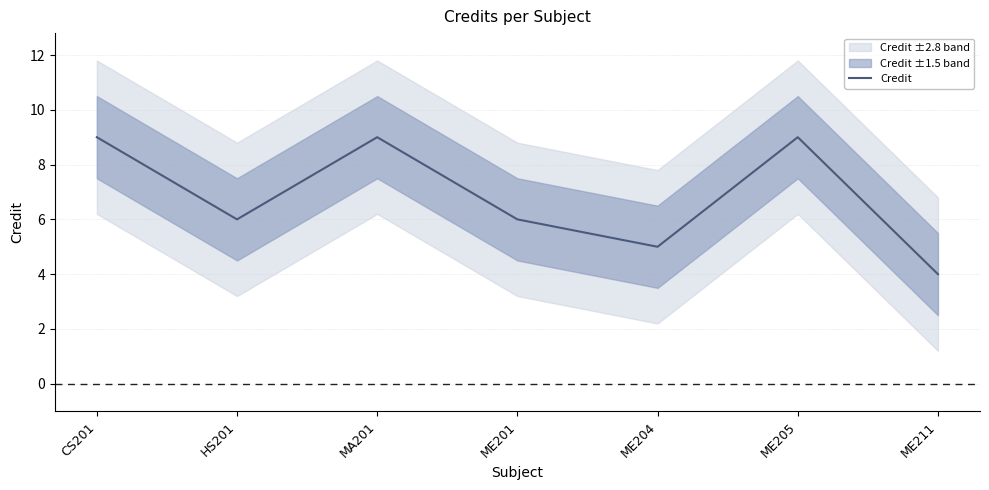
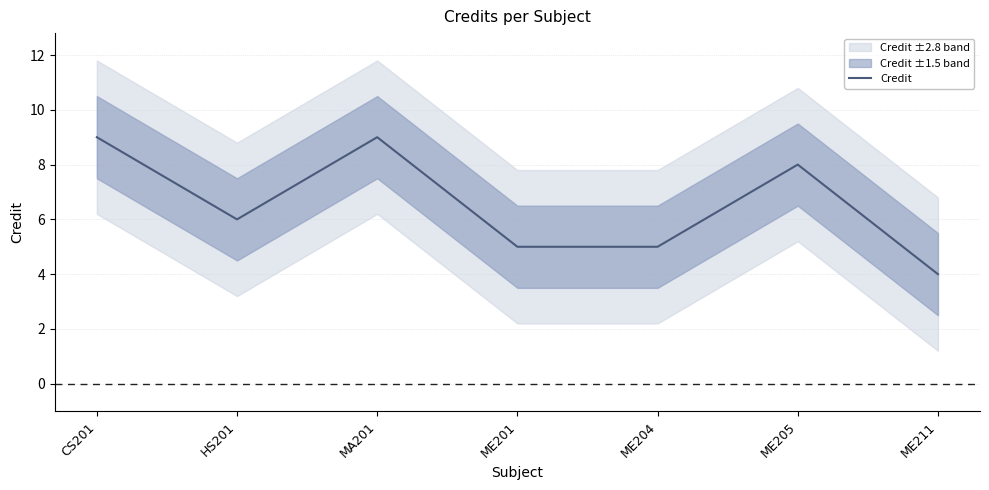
  {
    "Credit": {
      "CS201": 9,
      "HS201": 6,
      "MA201": 9,
-     "ME201": 6,
+     "ME201": 5,
      "ME204": 5,
-     "ME205": 9,
+     "ME205": 8,
      "ME211": 4
    }
  }
